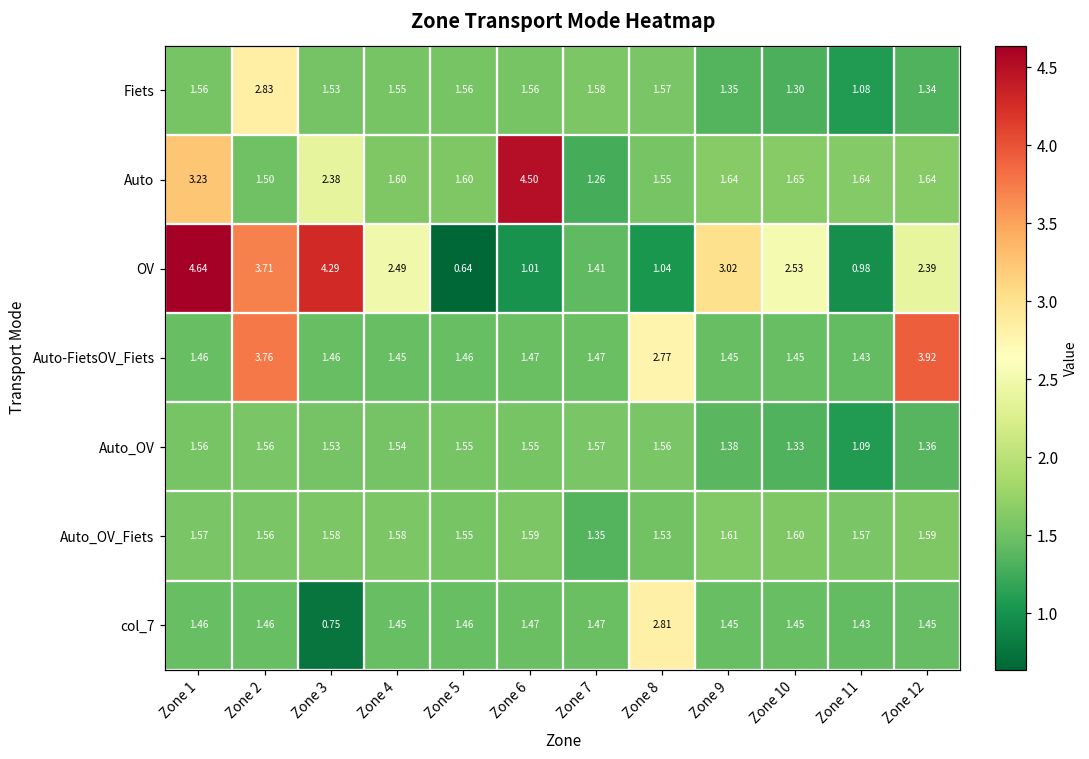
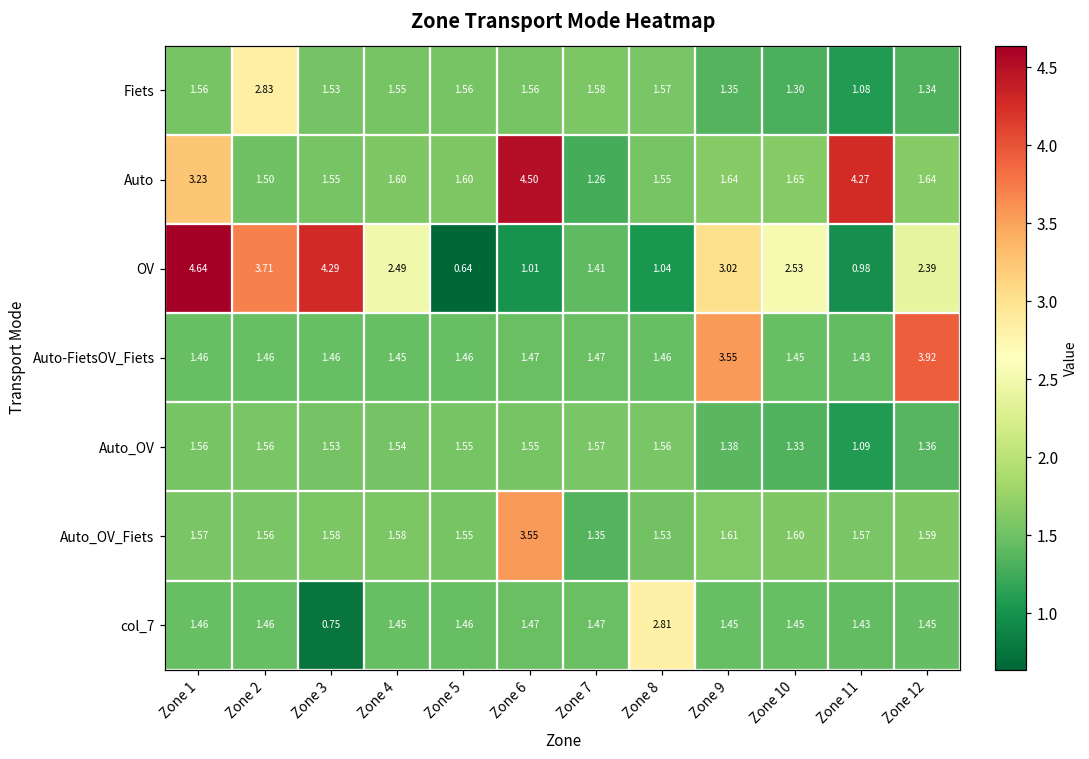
  {
    "Fiets": {
      "Zone 1": 1.56,
      "Zone 2": 2.83,
      "Zone 3": 1.53,
      "Zone 4": 1.55,
      "Zone 5": 1.56,
      "Zone 6": 1.56,
      "Zone 7": 1.58,
      "Zone 8": 1.57,
      "Zone 9": 1.35,
      "Zone 10": 1.30,
      "Zone 11": 1.08,
      "Zone 12": 1.34
    },
    "Auto": {
      "Zone 1": 3.23,
      "Zone 2": 1.50,
-     "Zone 3": 2.38,
+     "Zone 3": 1.55,
      "Zone 4": 1.60,
      "Zone 5": 1.60,
      "Zone 6": 4.50,
      "Zone 7": 1.26,
      "Zone 8": 1.55,
      "Zone 9": 1.64,
      "Zone 10": 1.65,
-     "Zone 11": 1.64,
+     "Zone 11": 4.27,
      "Zone 12": 1.64
    },
    "OV": {
      "Zone 1": 4.64,
      "Zone 2": 3.71,
      "Zone 3": 4.29,
      "Zone 4": 2.49,
      "Zone 5": 0.64,
      "Zone 6": 1.01,
      "Zone 7": 1.41,
      "Zone 8": 1.04,
      "Zone 9": 3.02,
      "Zone 10": 2.53,
      "Zone 11": 0.98,
      "Zone 12": 2.39
    },
    "Auto-FietsOV_Fiets": {
      "Zone 1": 1.46,
-     "Zone 2": 3.76,
+     "Zone 2": 1.46,
      "Zone 3": 1.46,
      "Zone 4": 1.45,
      "Zone 5": 1.46,
      "Zone 6": 1.47,
      "Zone 7": 1.47,
-     "Zone 8": 2.77,
-     "Zone 9": 1.45,
+     "Zone 8": 1.46,
+     "Zone 9": 3.55,
      "Zone 10": 1.45,
      "Zone 11": 1.43,
      "Zone 12": 3.92
    },
    "Auto_OV": {
      "Zone 1": 1.56,
      "Zone 2": 1.56,
      "Zone 3": 1.53,
      "Zone 4": 1.54,
      "Zone 5": 1.55,
      "Zone 6": 1.55,
      "Zone 7": 1.57,
      "Zone 8": 1.56,
      "Zone 9": 1.38,
      "Zone 10": 1.33,
      "Zone 11": 1.09,
      "Zone 12": 1.36
    },
    "Auto_OV_Fiets": {
      "Zone 1": 1.57,
      "Zone 2": 1.56,
      "Zone 3": 1.58,
      "Zone 4": 1.58,
      "Zone 5": 1.55,
-     "Zone 6": 1.59,
+     "Zone 6": 3.55,
      "Zone 7": 1.35,
      "Zone 8": 1.53,
      "Zone 9": 1.61,
      "Zone 10": 1.60,
      "Zone 11": 1.57,
      "Zone 12": 1.59
    },
    "col_7": {
      "Zone 1": 1.46,
      "Zone 2": 1.46,
      "Zone 3": 0.75,
      "Zone 4": 1.45,
      "Zone 5": 1.46,
      "Zone 6": 1.47,
      "Zone 7": 1.47,
      "Zone 8": 2.81,
      "Zone 9": 1.45,
      "Zone 10": 1.45,
      "Zone 11": 1.43,
      "Zone 12": 1.45
    }
  }
